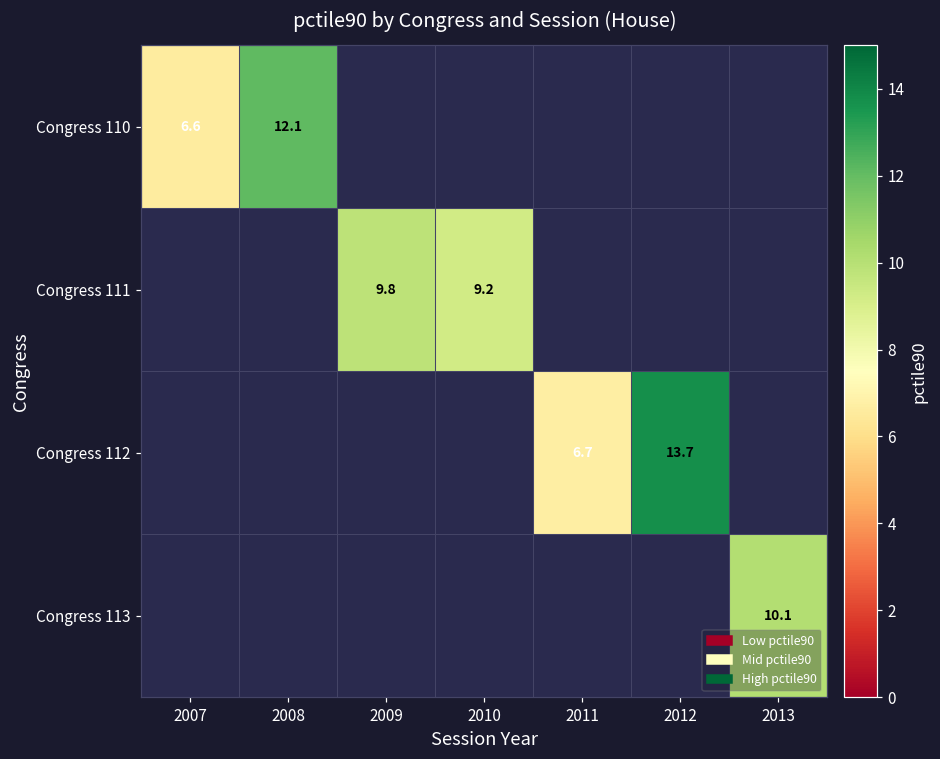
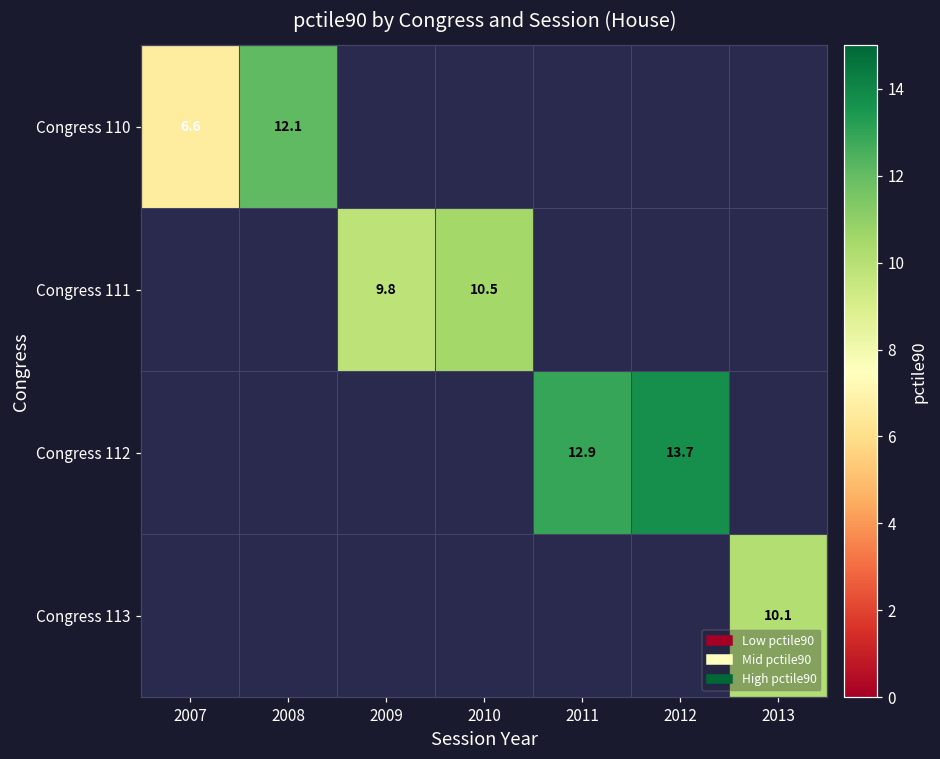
  {
    "Congress 110": {
      "2007": 6.6,
      "2008": 12.1
    },
    "Congress 111": {
      "2009": 9.8,
-     "2010": 9.2
+     "2010": 10.5
    },
    "Congress 112": {
-     "2011": 6.7,
+     "2011": 12.9,
      "2012": 13.7
    },
    "Congress 113": {
      "2013": 10.1
    }
  }
